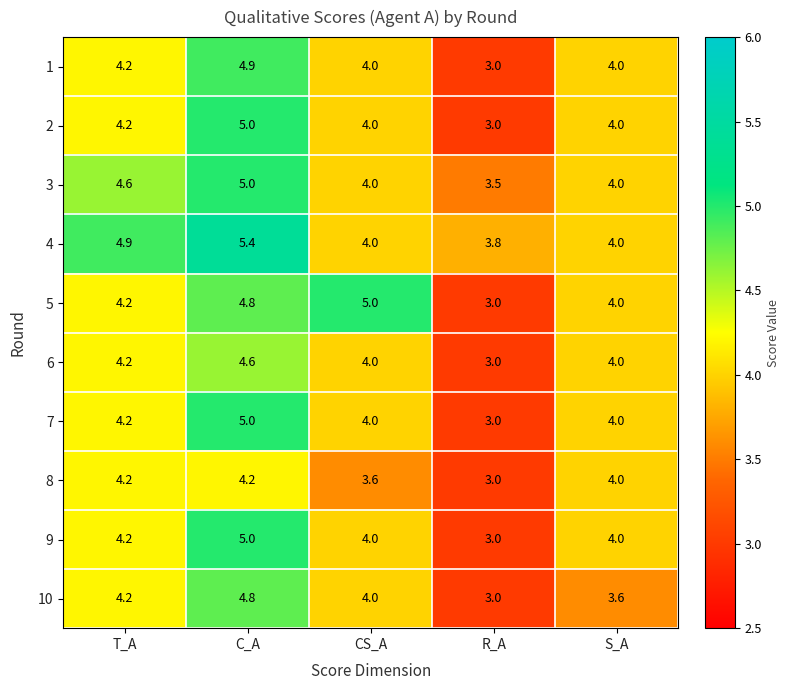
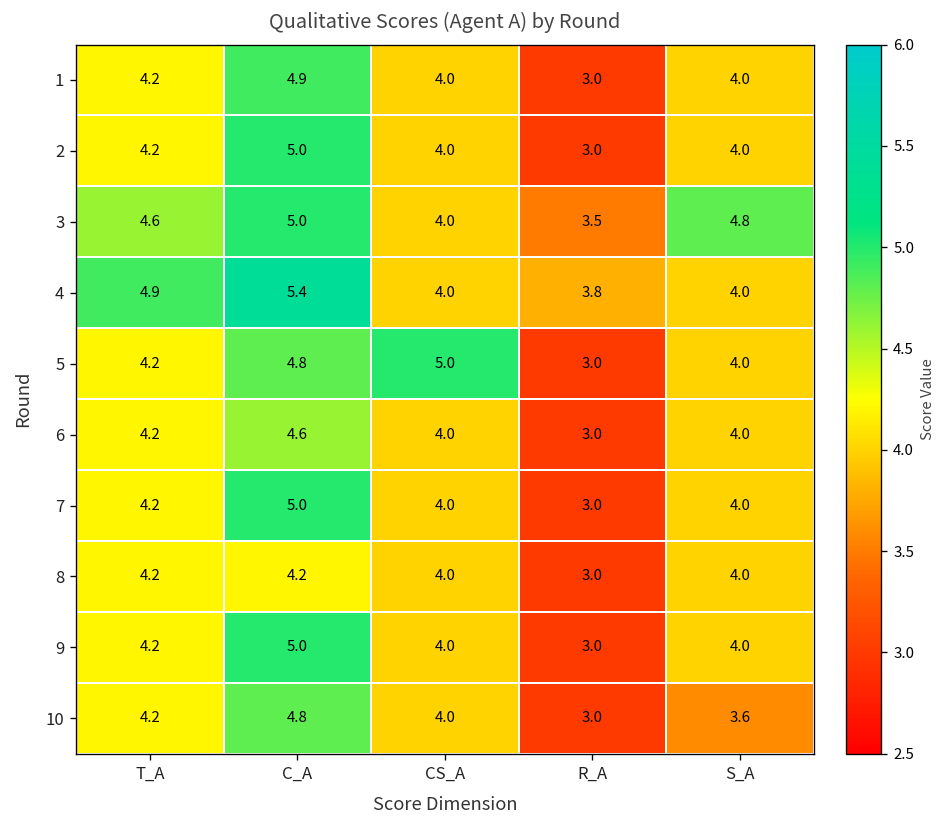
  {
    "1": {
      "T_A": 4.2,
      "C_A": 4.9,
      "CS_A": 4.0,
      "R_A": 3.0,
      "S_A": 4.0
    },
    "2": {
      "T_A": 4.2,
      "C_A": 5.0,
      "CS_A": 4.0,
      "R_A": 3.0,
      "S_A": 4.0
    },
    "3": {
      "T_A": 4.6,
      "C_A": 5.0,
      "CS_A": 4.0,
      "R_A": 3.5,
-     "S_A": 4.0
+     "S_A": 4.8
    },
    "4": {
      "T_A": 4.9,
      "C_A": 5.4,
      "CS_A": 4.0,
      "R_A": 3.8,
      "S_A": 4.0
    },
    "5": {
      "T_A": 4.2,
      "C_A": 4.8,
      "CS_A": 5.0,
      "R_A": 3.0,
      "S_A": 4.0
    },
    "6": {
      "T_A": 4.2,
      "C_A": 4.6,
      "CS_A": 4.0,
      "R_A": 3.0,
      "S_A": 4.0
    },
    "7": {
      "T_A": 4.2,
      "C_A": 5.0,
      "CS_A": 4.0,
      "R_A": 3.0,
      "S_A": 4.0
    },
    "8": {
      "T_A": 4.2,
      "C_A": 4.2,
-     "CS_A": 3.6,
+     "CS_A": 4.0,
      "R_A": 3.0,
      "S_A": 4.0
    },
    "9": {
      "T_A": 4.2,
      "C_A": 5.0,
      "CS_A": 4.0,
      "R_A": 3.0,
      "S_A": 4.0
    },
    "10": {
      "T_A": 4.2,
      "C_A": 4.8,
      "CS_A": 4.0,
      "R_A": 3.0,
      "S_A": 3.6
    }
  }
